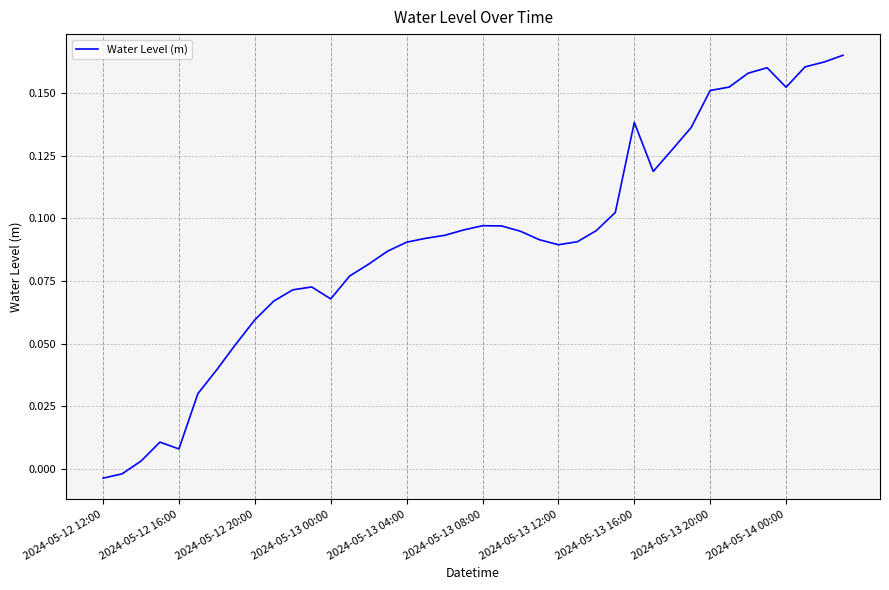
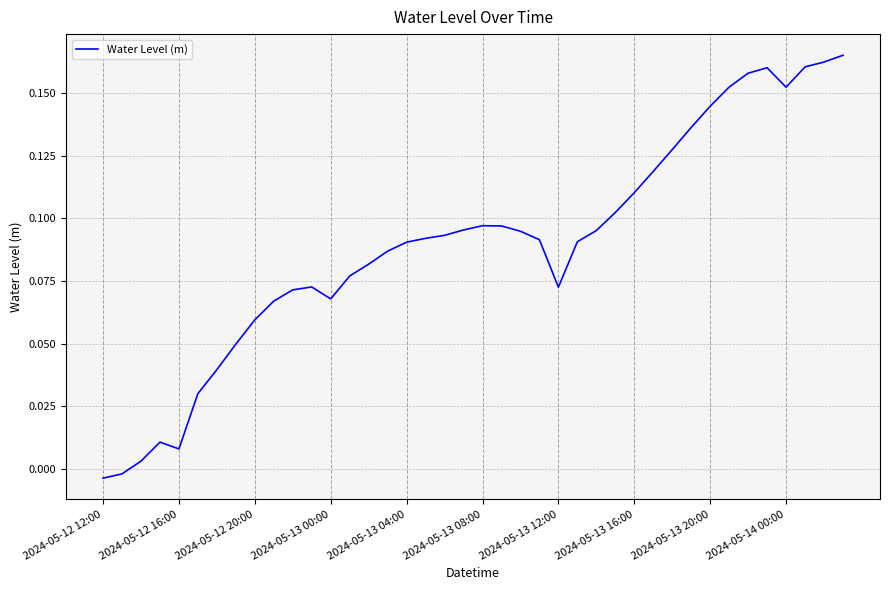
  {
    "2024-05-12 12:00": -0.004,
    "2024-05-12 16:00": 0.008,
    "2024-05-12 20:00": 0.060,
    "2024-05-13 00:00": 0.068,
    "2024-05-13 04:00": 0.091,
    "2024-05-13 08:00": 0.097,
-   "2024-05-13 12:00": 0.090,
-   "2024-05-13 16:00": 0.138,
-   "2024-05-13 20:00": 0.151,
+   "2024-05-13 12:00": 0.073,
+   "2024-05-13 16:00": 0.110,
+   "2024-05-13 20:00": 0.145,
    "2024-05-14 00:00": 0.152
  }
